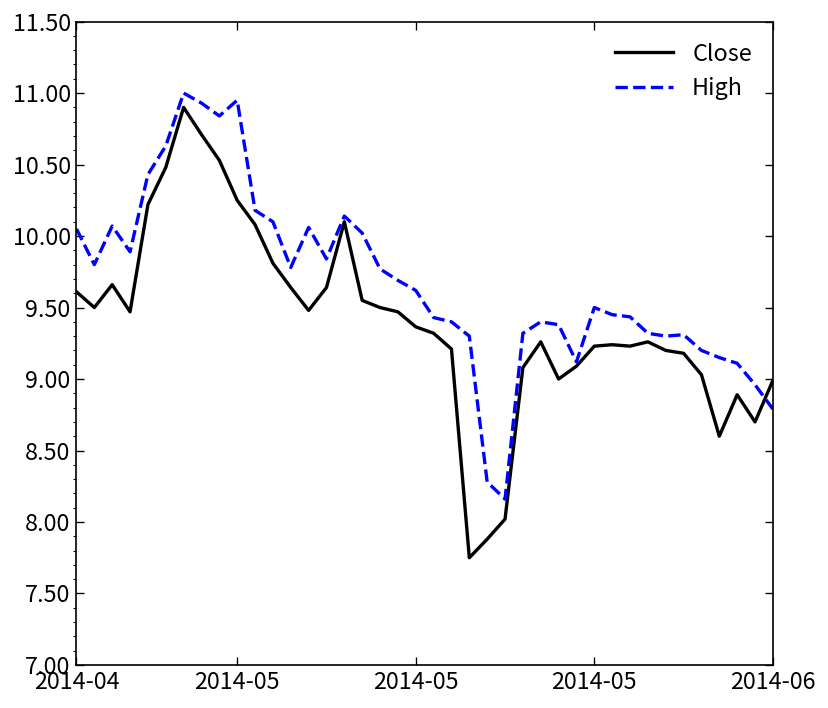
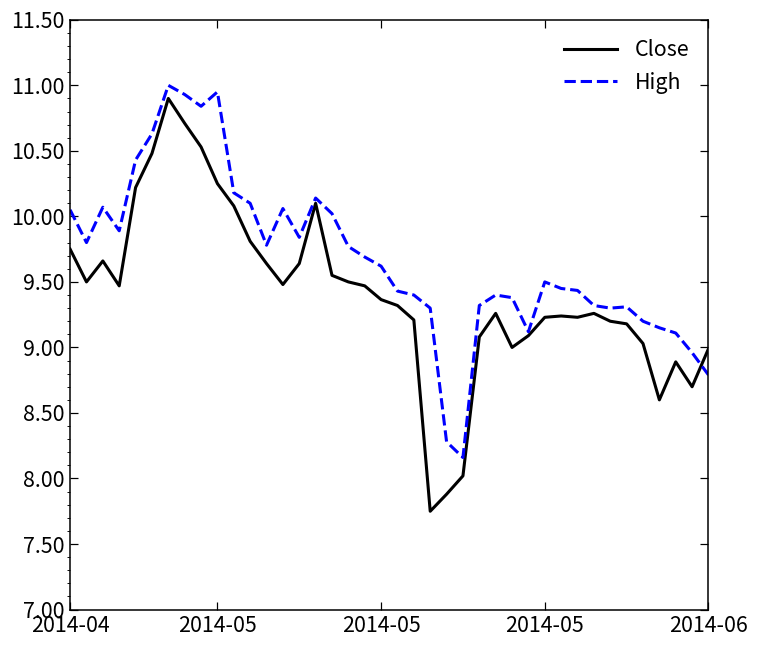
  {
    "Close": {
-     "2014-04": 9.61,
+     "2014-04": 9.75,
      "2014-06": 8.99
    },
    "High": {
      "2014-04": 10.05,
      "2014-06": 8.79
    }
  }
